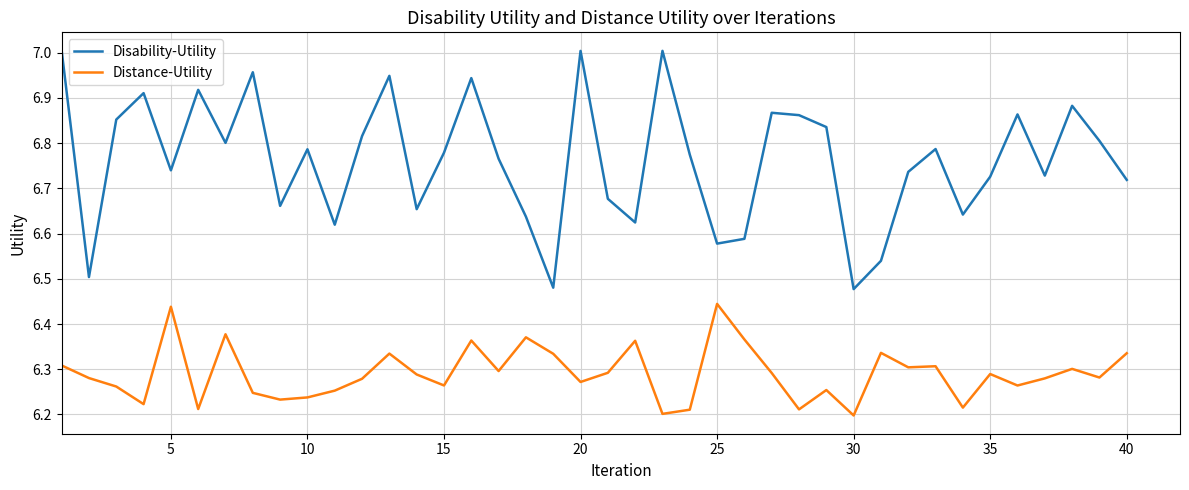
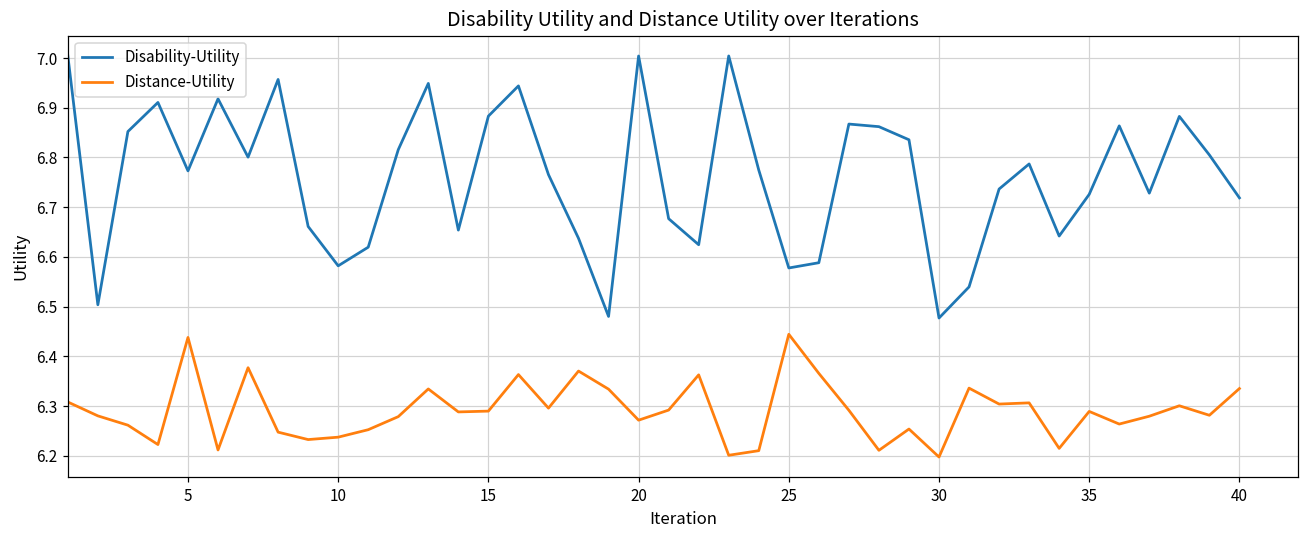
  {
    "Disability-Utility": {
-     "5": 6.74,
-     "10": 6.79,
-     "15": 6.78,
+     "5": 6.77,
+     "10": 6.58,
+     "15": 6.88,
      "20": 7.00,
      "25": 6.58,
      "30": 6.48,
      "35": 6.73,
      "40": 6.72
    },
    "Distance-Utility": {
      "5": 6.44,
      "10": 6.24,
-     "15": 6.26,
+     "15": 6.29,
      "20": 6.27,
      "25": 6.44,
      "30": 6.20,
      "35": 6.29,
      "40": 6.34
    }
  }
